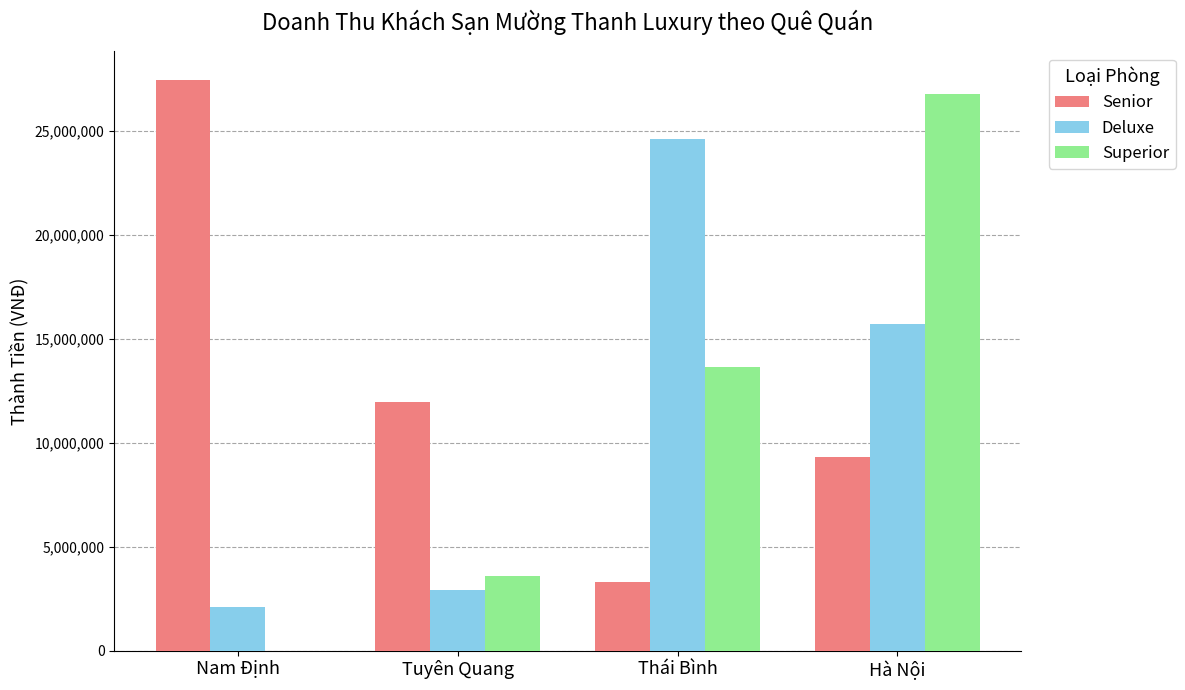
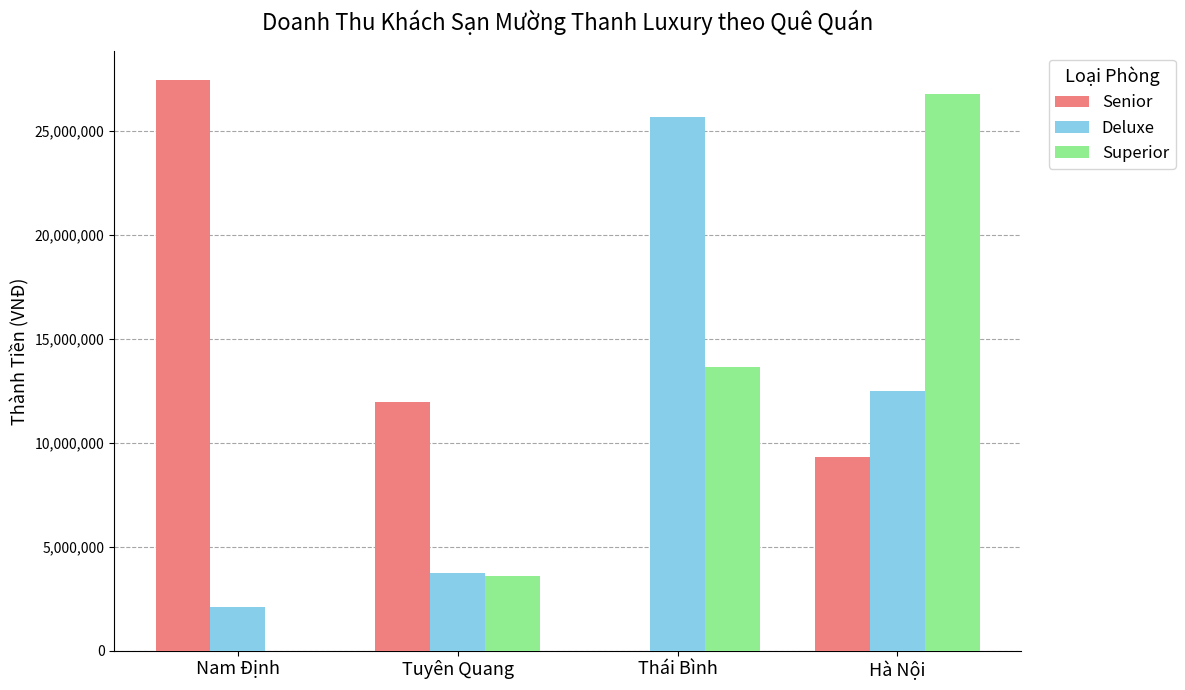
  {
    "Senior": {
      "Nam Định": "27,500,000",
      "Tuyên Quang": "12,000,000",
-     "Thái Bình": "3,300,000",
+     "Thái Bình": "0",
      "Hà Nội": "9,300,000"
    },
    "Deluxe": {
      "Nam Định": "2,100,000",
-     "Tuyên Quang": "2,900,000",
-     "Thái Bình": "24,600,000",
-     "Hà Nội": "15,700,000"
+     "Tuyên Quang": "3,800,000",
+     "Thái Bình": "25,600,000",
+     "Hà Nội": "12,500,000"
    },
    "Superior": {
      "Nam Định": "0",
      "Tuyên Quang": "3,600,000",
      "Thái Bình": "13,700,000",
      "Hà Nội": "26,800,000"
    }
  }
